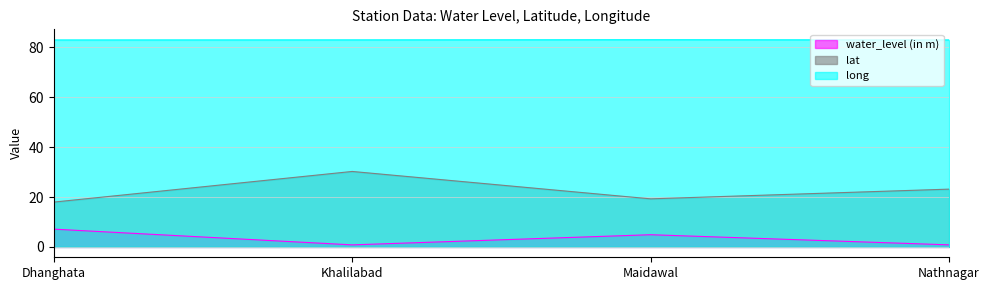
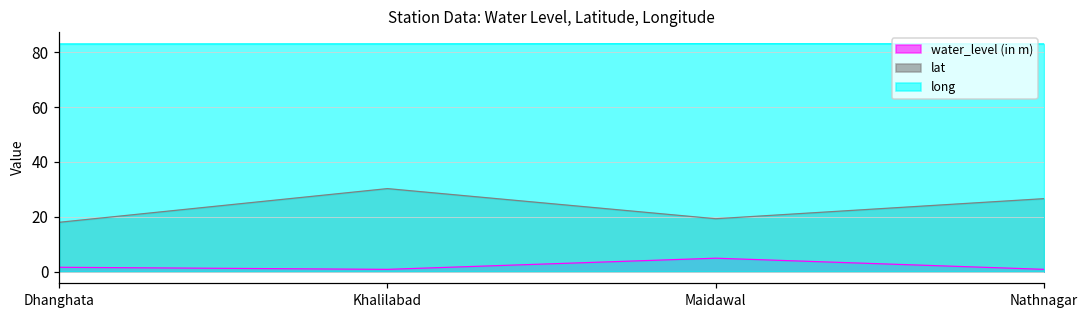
  {
    "water_level (in m)": {
-     "Dhanghata": 7,
+     "Dhanghata": 2,
      "Khalilabad": 1,
      "Maidawal": 5,
      "Nathnagar": 1
    },
    "lat": {
      "Dhanghata": 18,
      "Khalilabad": 30,
      "Maidawal": 19,
-     "Nathnagar": 23
+     "Nathnagar": 27
    },
    "long": {
      "Dhanghata": 83,
      "Khalilabad": 83,
      "Maidawal": 83,
      "Nathnagar": 83
    }
  }
